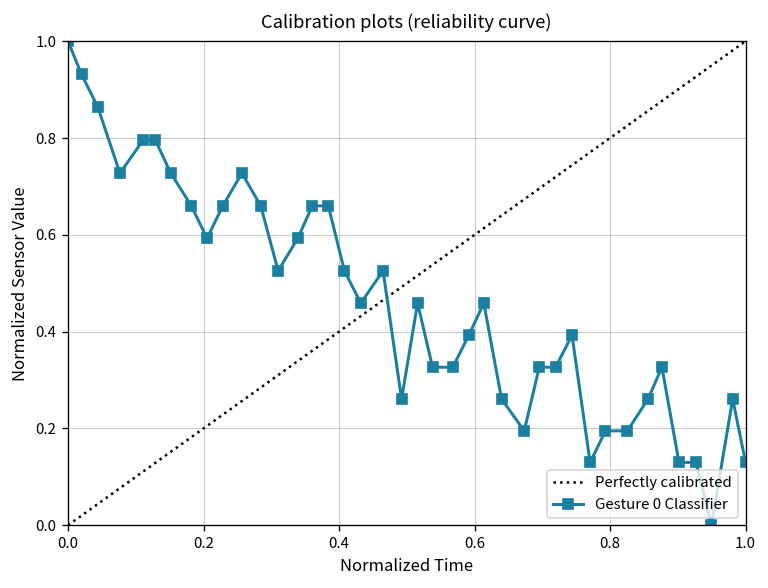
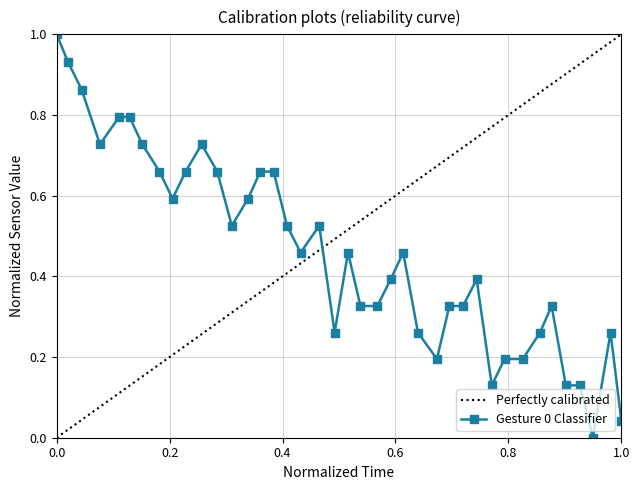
  {
    "Perfectly calibrated": {
      "0.0": 0.00,
      "1.0": 1.00
    },
    "Gesture 0 Classifier": {
      "0.0": 1.00,
-     "1.0": 0.13
+     "1.0": 0.04
    }
  }
